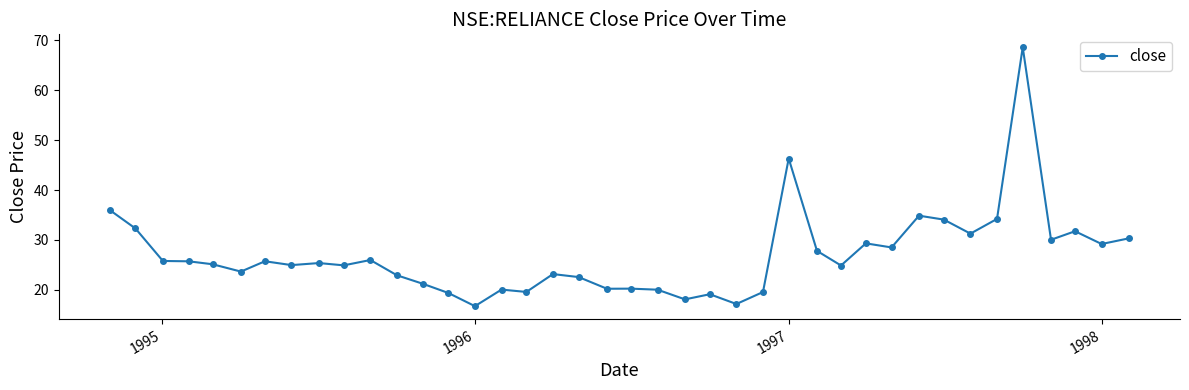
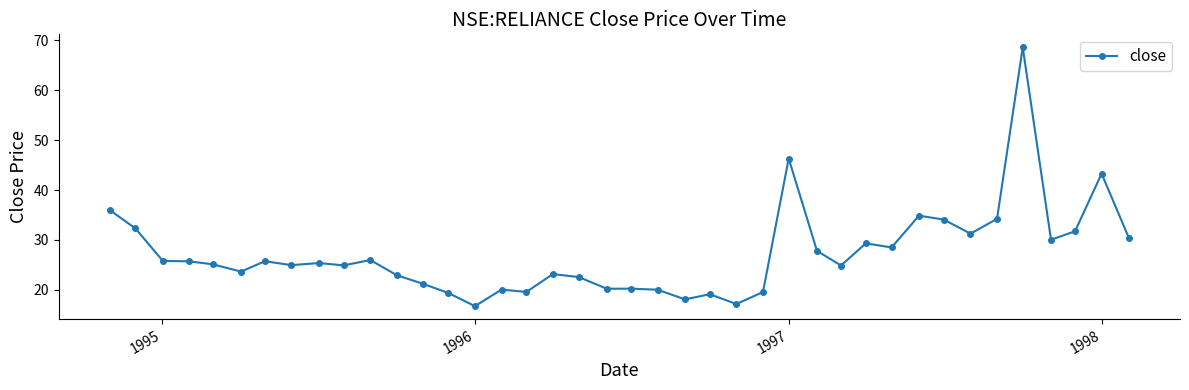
  {
    "1996": 17,
    "1997": 46,
-   "1998": 29
+   "1998": 43
  }
